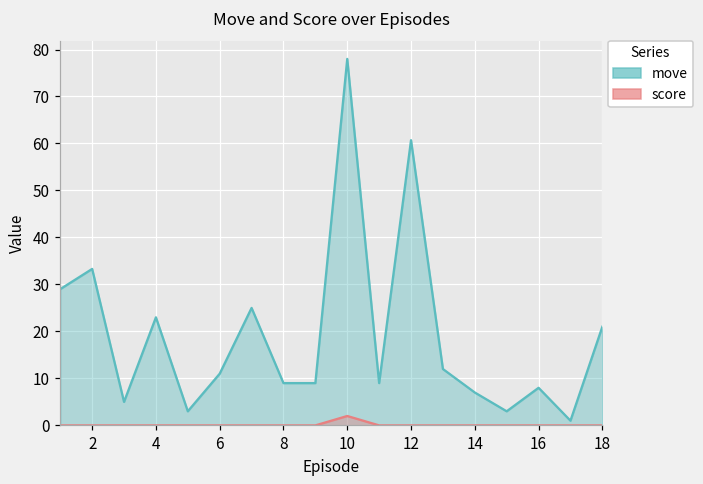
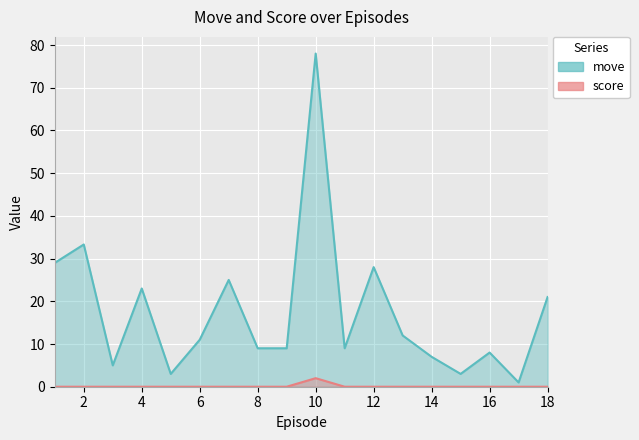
  {
    "move": {
      "2": 33,
      "4": 23,
      "6": 11,
      "8": 9,
      "10": 78,
-     "12": 61,
+     "12": 28,
      "14": 7,
      "16": 8,
      "18": 21
    },
    "score": {
      "2": 0,
      "4": 0,
      "6": 0,
      "8": 0,
      "10": 2,
      "12": 0,
      "14": 0,
      "16": 0,
      "18": 0
    }
  }
